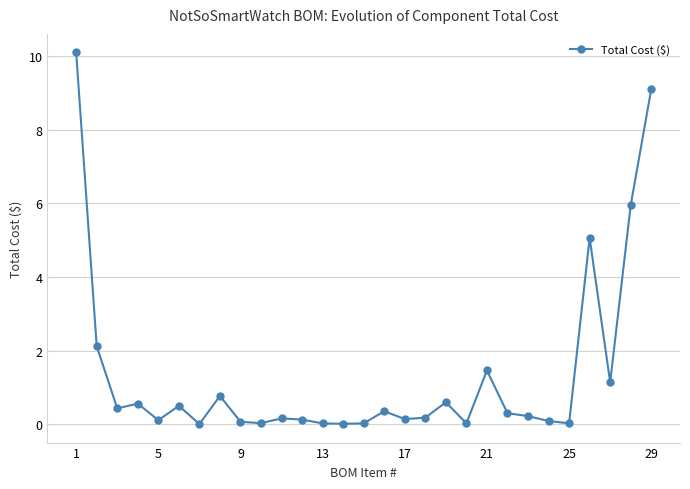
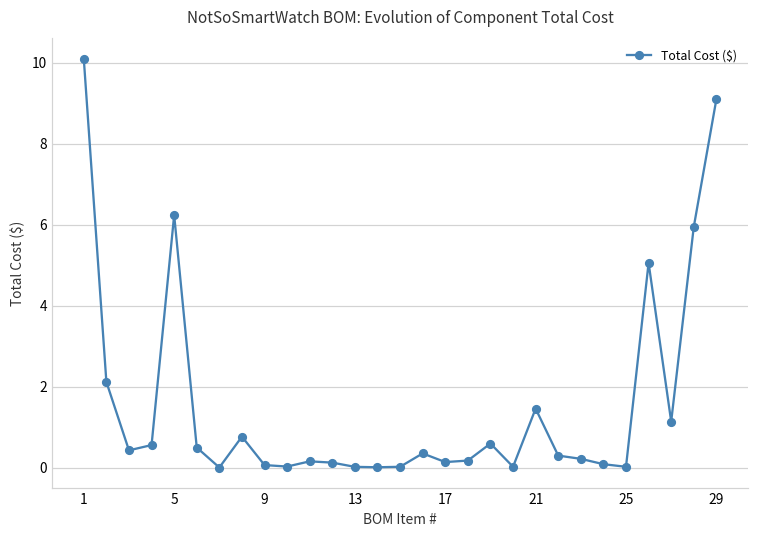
  {
    "1": 10.1,
-   "5": 0.1,
+   "5": 6.2,
    "9": 0.1,
    "13": 0.0,
    "17": 0.1,
    "21": 1.5,
    "25": 0.0,
    "29": 9.1
  }
